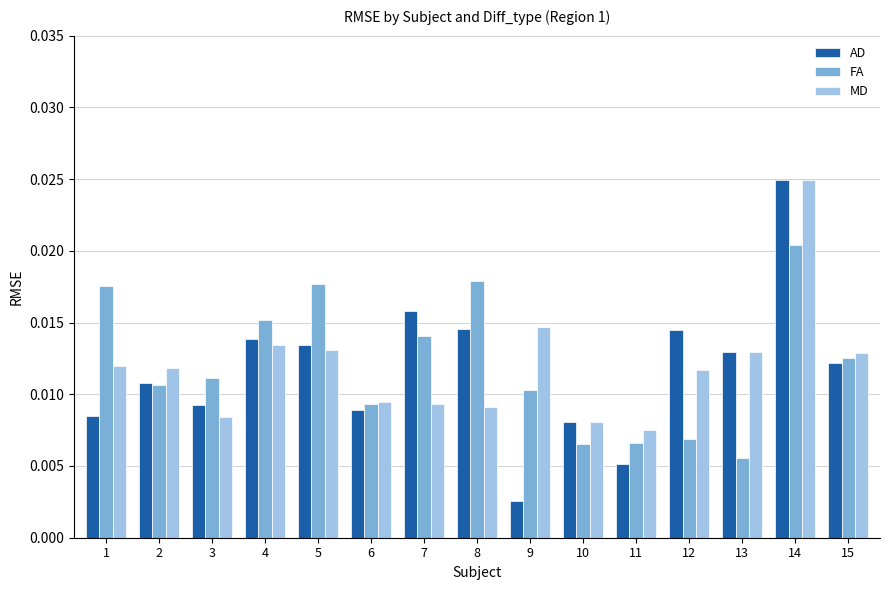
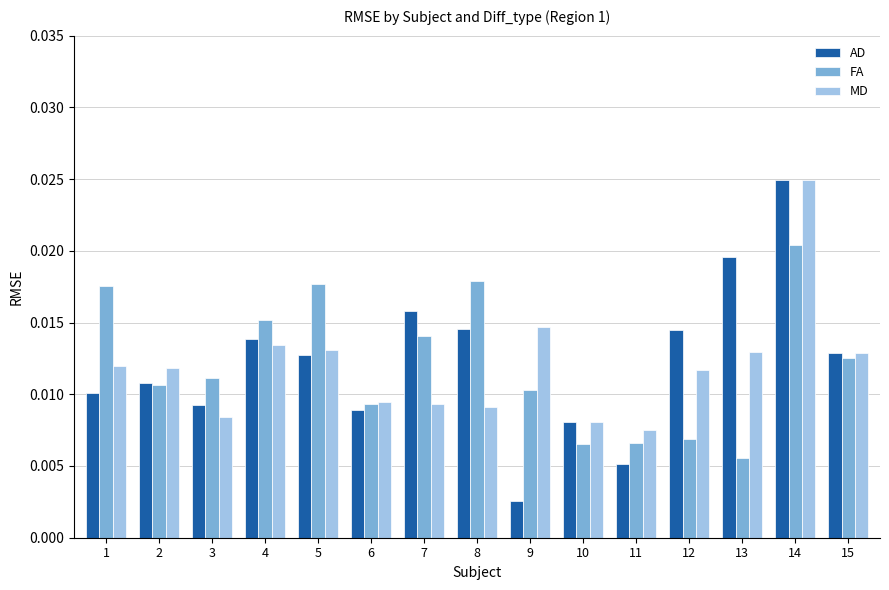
  {
    "AD": {
-     "1": 0.0085,
+     "1": 0.0101,
      "2": 0.0108,
      "3": 0.0093,
      "4": 0.0138,
-     "5": 0.0134,
+     "5": 0.0127,
      "6": 0.0089,
      "7": 0.0158,
      "8": 0.0145,
      "9": 0.0026,
      "10": 0.0081,
      "11": 0.0052,
      "12": 0.0145,
-     "13": 0.0129,
+     "13": 0.0196,
      "14": 0.0250,
-     "15": 0.0122
+     "15": 0.0129
    }
  }
